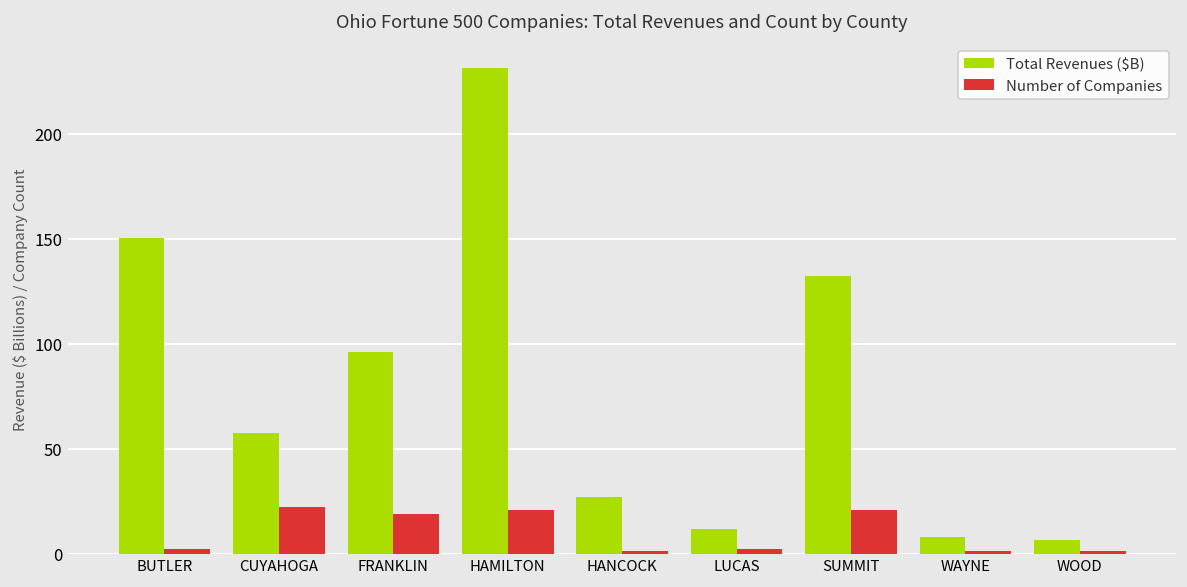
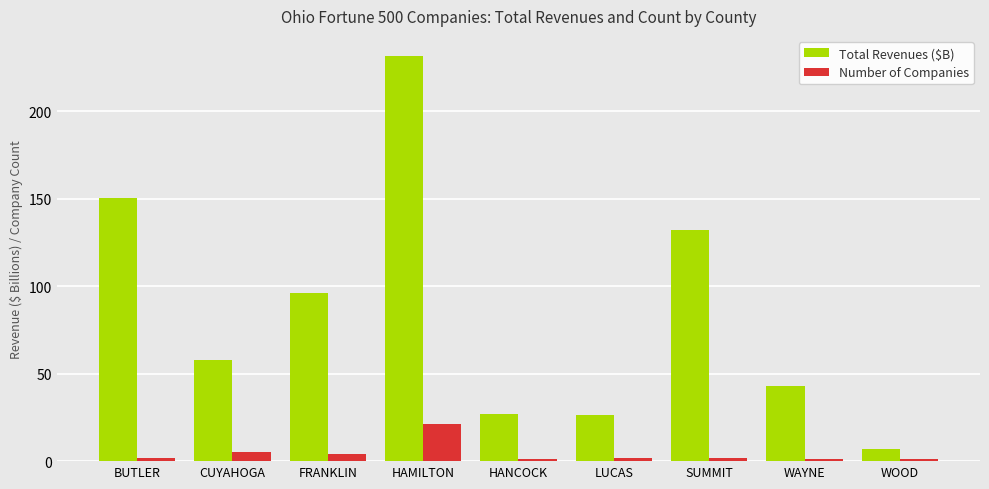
  {
    "Total Revenues ($B)": {
      "BUTLER": 150,
      "CUYAHOGA": 58,
      "FRANKLIN": 96,
      "HAMILTON": 232,
      "HANCOCK": 27,
-     "LUCAS": 12,
+     "LUCAS": 27,
      "SUMMIT": 132,
-     "WAYNE": 8,
+     "WAYNE": 43,
      "WOOD": 7
    },
    "Number of Companies": {
      "BUTLER": 2,
-     "CUYAHOGA": 22,
-     "FRANKLIN": 19,
+     "CUYAHOGA": 5,
+     "FRANKLIN": 4,
      "HAMILTON": 21,
      "LUCAS": 2,
-     "SUMMIT": 21
+     "SUMMIT": 2
    }
  }
